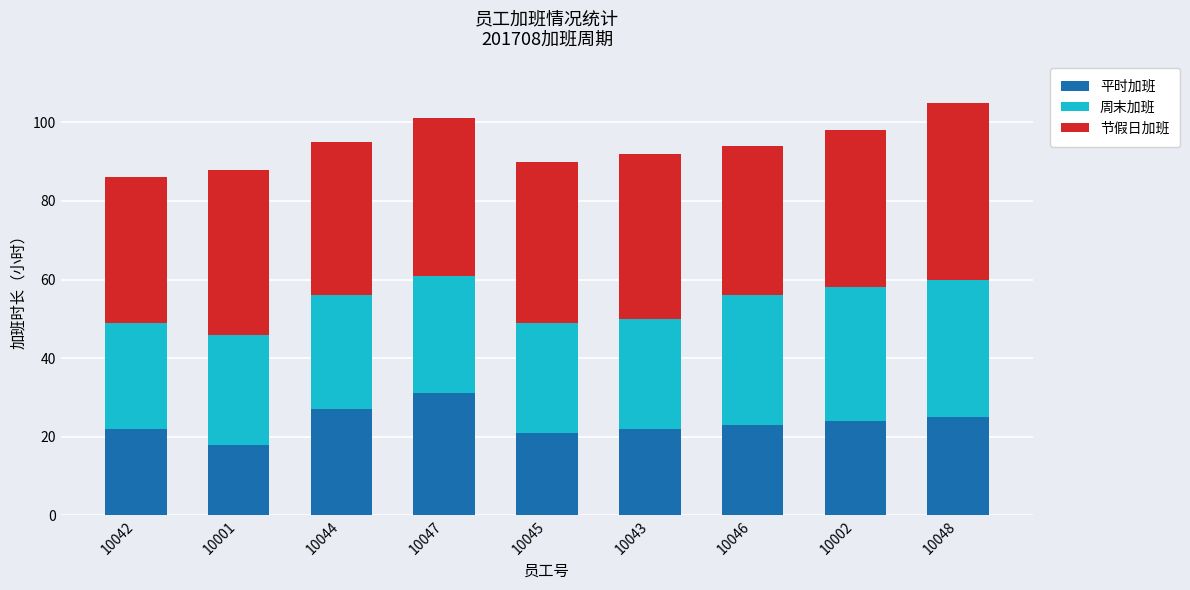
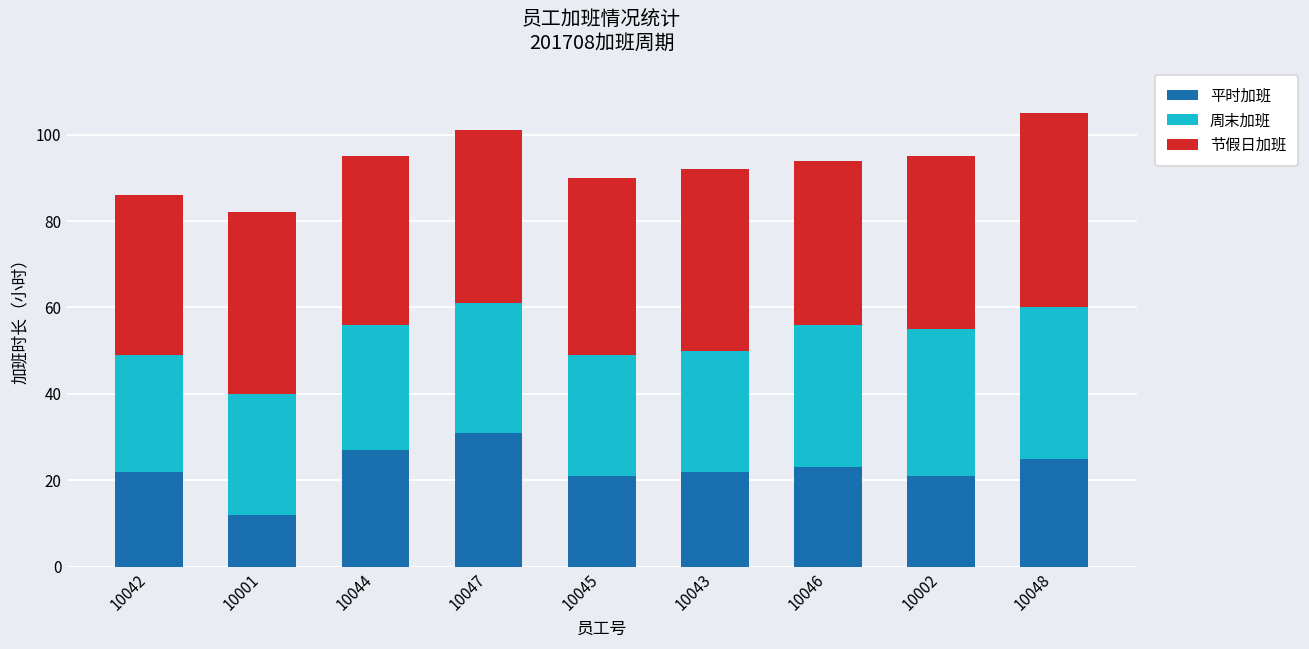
  {
    "平时加班": {
      "10042": 22,
-     "10001": 18,
+     "10001": 12,
      "10044": 27,
      "10047": 31,
      "10045": 21,
      "10043": 22,
      "10046": 23,
-     "10002": 24,
+     "10002": 21,
      "10048": 25
    },
    "周末加班": {
      "10042": 27,
      "10001": 28,
      "10044": 29,
      "10047": 30,
      "10045": 28,
      "10043": 28,
      "10046": 33,
      "10002": 34,
      "10048": 35
    },
    "节假日加班": {
      "10042": 37,
      "10001": 42,
      "10044": 39,
      "10047": 40,
      "10045": 41,
      "10043": 42,
      "10046": 38,
      "10002": 40,
      "10048": 45
    }
  }
